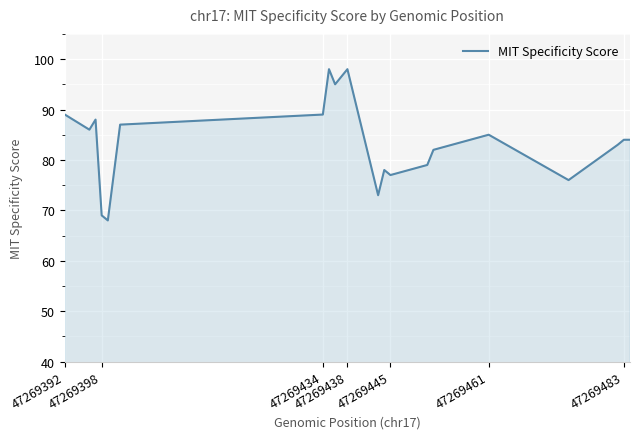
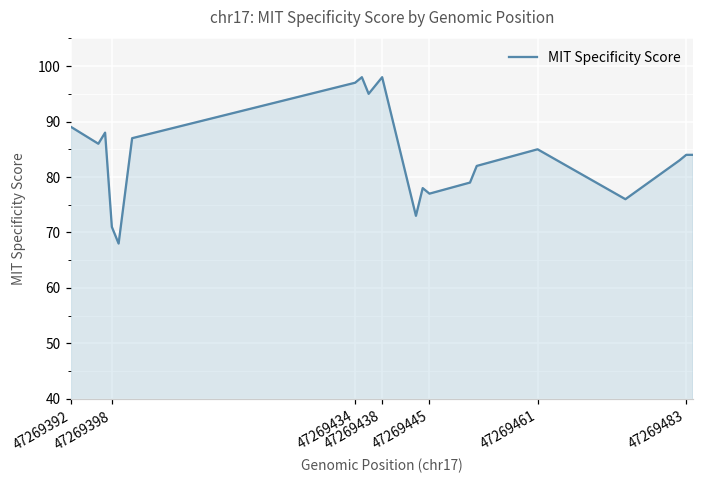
  {
    "47269392": 89,
-   "47269398": 69,
-   "47269434": 89,
+   "47269398": 71,
+   "47269434": 97,
    "47269438": 98,
    "47269445": 77,
    "47269461": 85,
    "47269483": 84
  }
